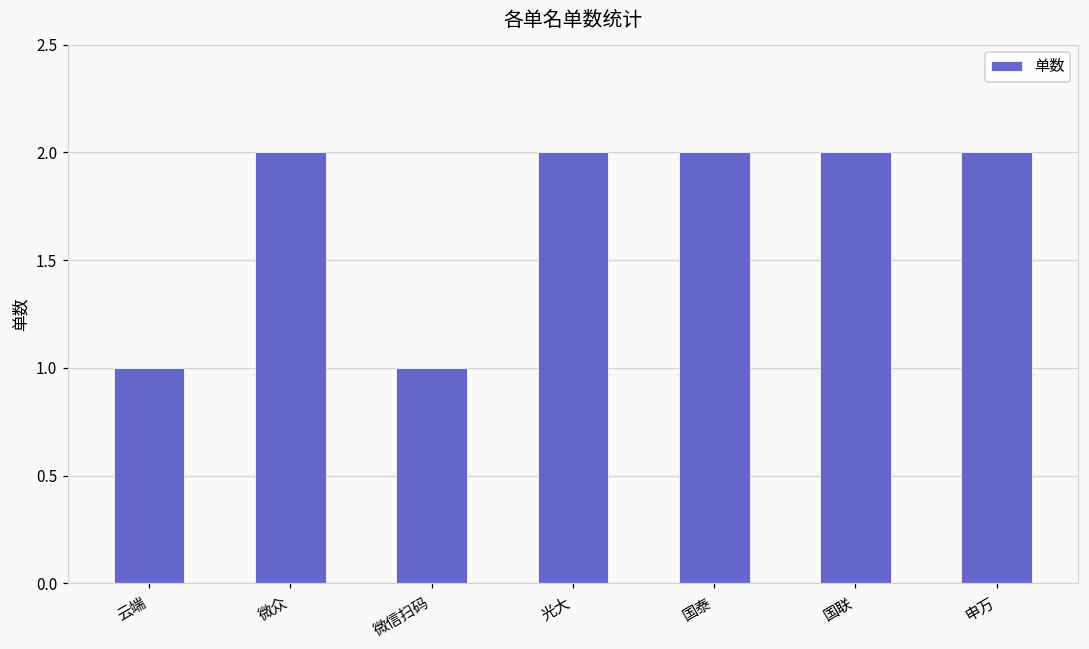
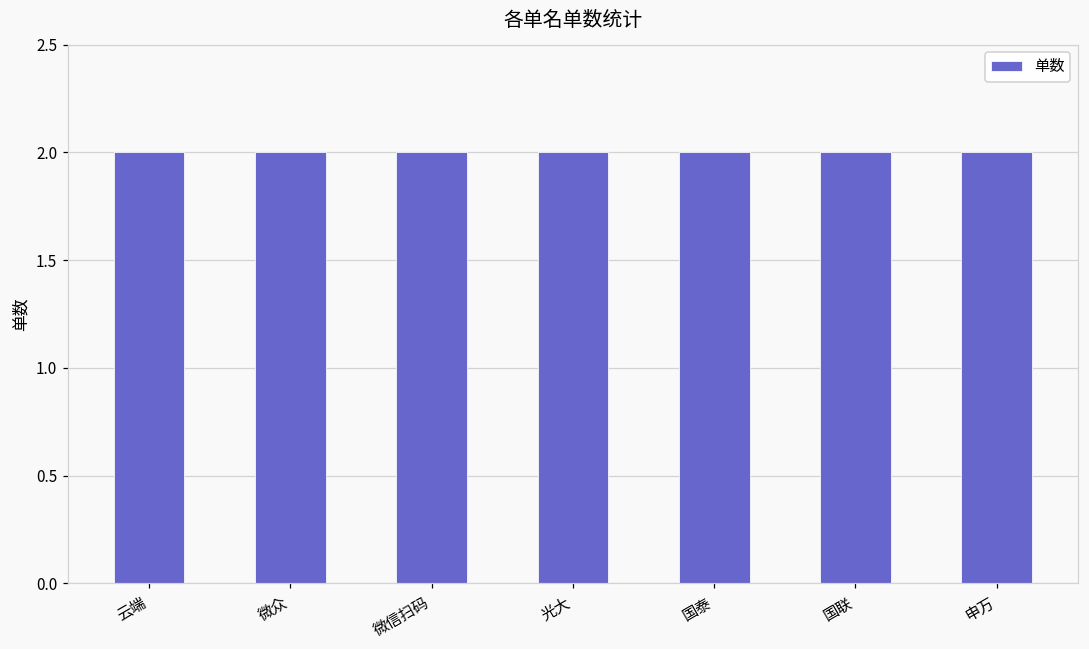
  {
-   "云端": 1,
+   "云端": 2,
    "微众": 2,
-   "微信扫码": 1,
+   "微信扫码": 2,
    "光大": 2,
    "国泰": 2,
    "国联": 2,
    "申万": 2
  }
